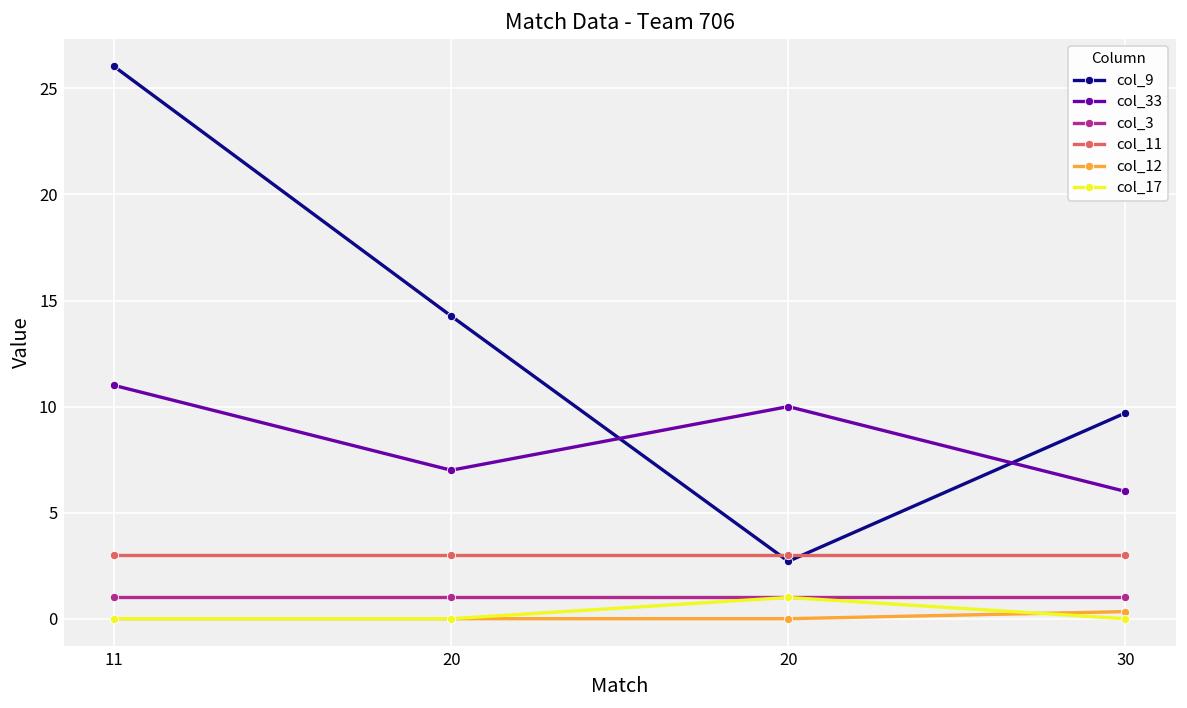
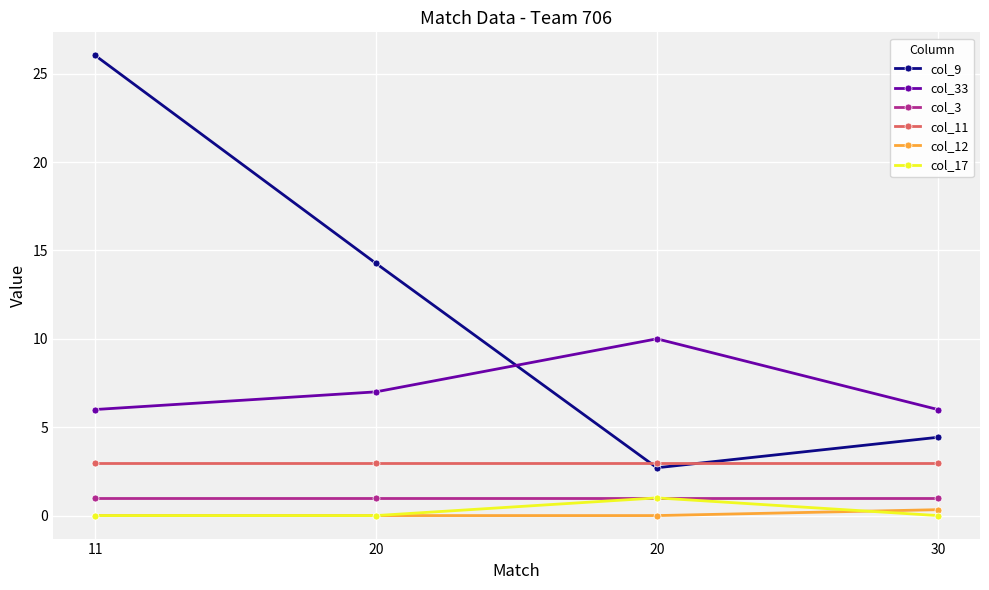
  {
    "col_9": {
      "11": 26.0,
-     "30": 9.7
+     "30": 4.4
    },
    "col_33": {
-     "11": 11,
+     "11": 6,
      "30": 6
    },
    "col_3": {
      "11": 1.0,
      "30": 1.0
    },
    "col_11": {
      "11": 3.0,
      "30": 3.0
    },
    "col_12": {
      "30": 0.3
    },
    "col_17": {
      "30": 0.0
    }
  }
